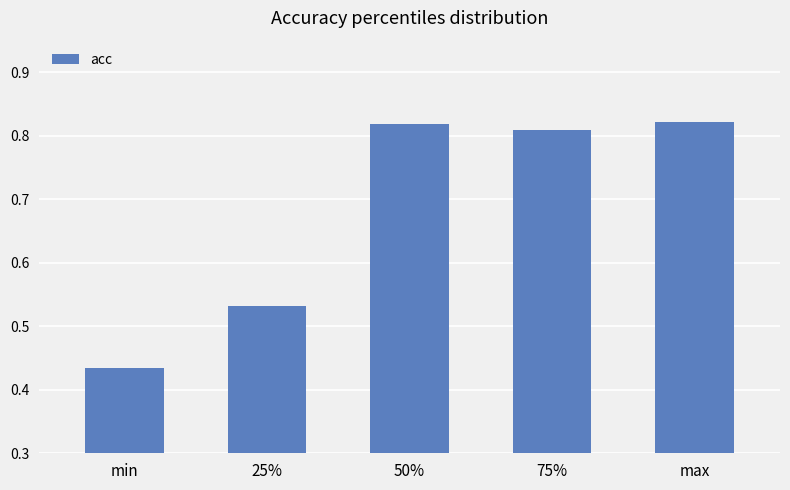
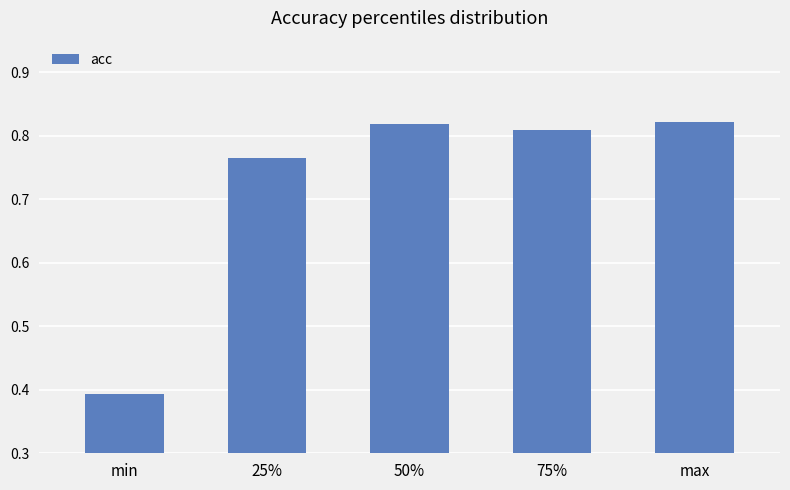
  {
-   "min": 0.43,
-   "25%": 0.53,
+   "min": 0.39,
+   "25%": 0.76,
    "50%": 0.82,
    "75%": 0.81,
    "max": 0.82
  }
